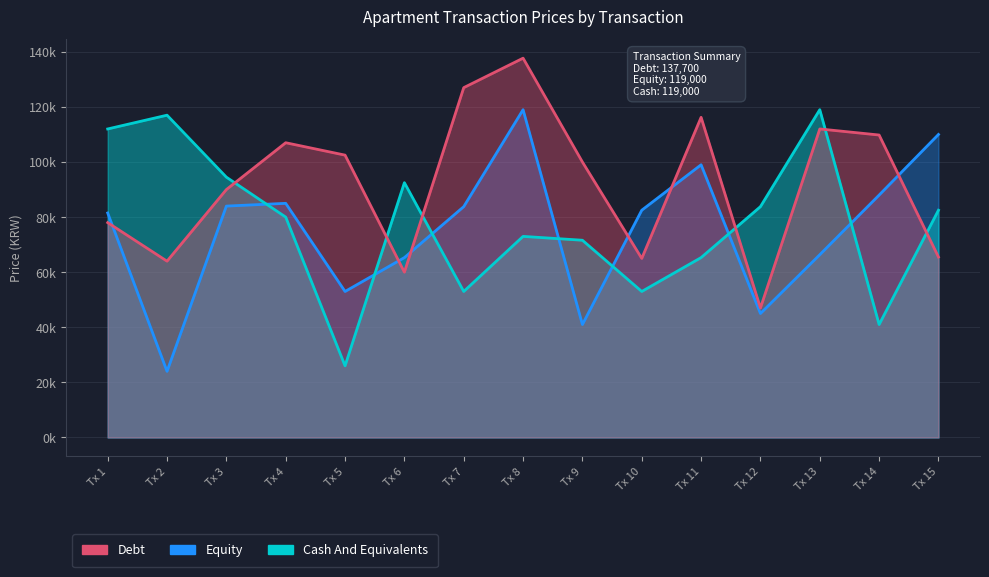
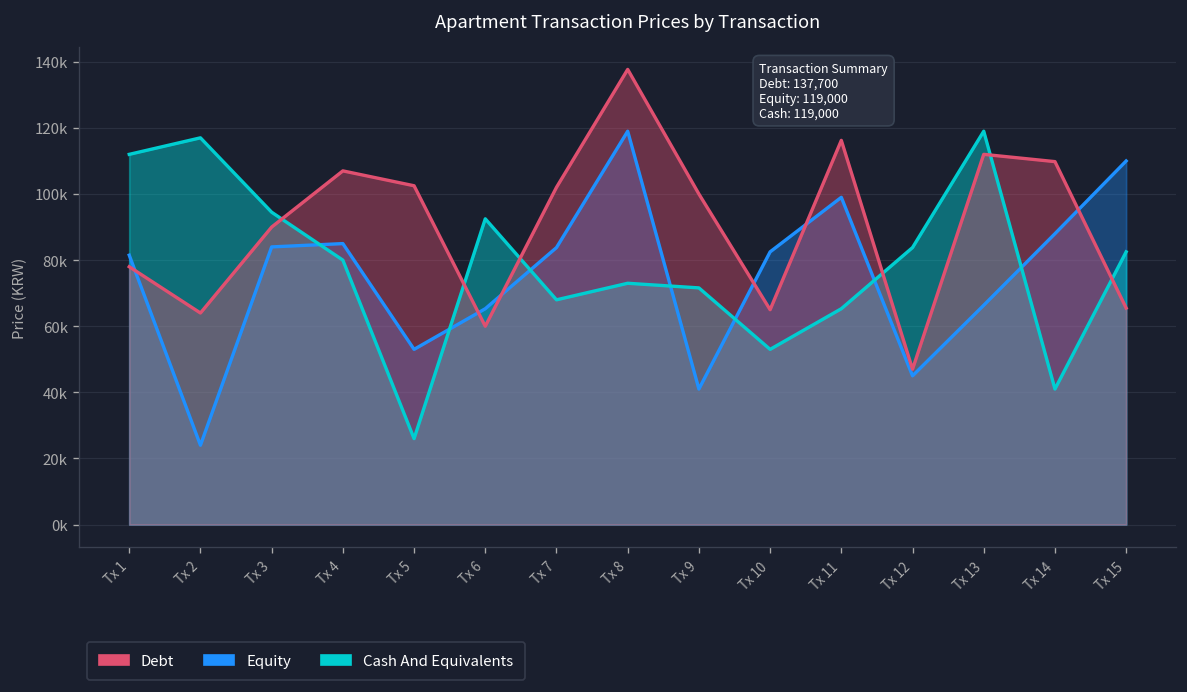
  {
    "Equity": {
      "Tx 1": 82000,
      "Tx 2": 24000,
      "Tx 3": 84000,
      "Tx 4": 85000,
      "Tx 5": 53000,
      "Tx 6": 65000,
      "Tx 7": 84000,
      "Tx 8": 119000,
      "Tx 9": 41000,
      "Tx 10": 83000,
      "Tx 11": 99000,
      "Tx 12": 45000,
      "Tx 13": 66000,
      "Tx 14": 88000,
      "Tx 15": 110000
    },
    "Cash And Equivalents": {
      "Tx 1": 112000,
      "Tx 2": 117000,
      "Tx 3": 95000,
      "Tx 4": 80000,
      "Tx 5": 26000,
      "Tx 6": 93000,
-     "Tx 7": 53000,
+     "Tx 7": 68000,
      "Tx 8": 73000,
      "Tx 9": 72000,
      "Tx 10": 53000,
      "Tx 11": 65000,
      "Tx 12": 84000,
      "Tx 13": 119000,
      "Tx 14": 41000,
      "Tx 15": 83000
    },
    "Debt": {
      "Tx 1": 78000,
      "Tx 2": 64000,
      "Tx 3": 90000,
      "Tx 4": 107000,
      "Tx 5": 103000,
      "Tx 6": 60000,
-     "Tx 7": 127000,
+     "Tx 7": 102000,
      "Tx 8": 138000,
      "Tx 9": 100000,
      "Tx 10": 65000,
      "Tx 12": 47000,
      "Tx 13": 112000,
      "Tx 14": 110000,
      "Tx 15": 66000
    }
  }
